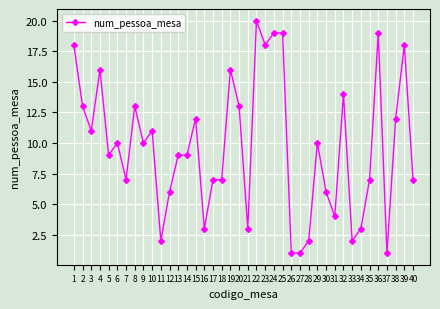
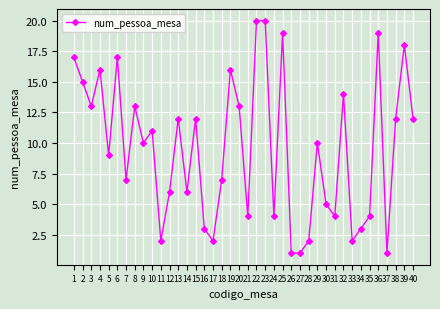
  {
-   "1": 18,
-   "2": 13,
-   "3": 11,
+   "1": 17,
+   "2": 15,
+   "3": 13,
    "4": 16,
    "5": 9,
-   "6": 10,
+   "6": 17,
    "7": 7,
    "8": 13,
    "9": 10,
    "10": 11,
    "11": 2,
    "12": 6,
-   "13": 9,
-   "14": 9,
+   "13": 12,
+   "14": 6,
    "15": 12,
    "16": 3,
-   "17": 7,
+   "17": 2,
    "18": 7,
    "19": 16,
    "20": 13,
-   "21": 3,
+   "21": 4,
    "22": 20,
-   "23": 18,
-   "24": 19,
+   "23": 20,
+   "24": 4,
    "25": 19,
    "26": 1,
    "27": 1,
    "28": 2,
    "29": 10,
-   "30": 6,
+   "30": 5,
    "31": 4,
    "32": 14,
    "33": 2,
    "34": 3,
-   "35": 7,
+   "35": 4,
    "36": 19,
    "37": 1,
    "38": 12,
    "39": 18,
-   "40": 7
+   "40": 12
  }
